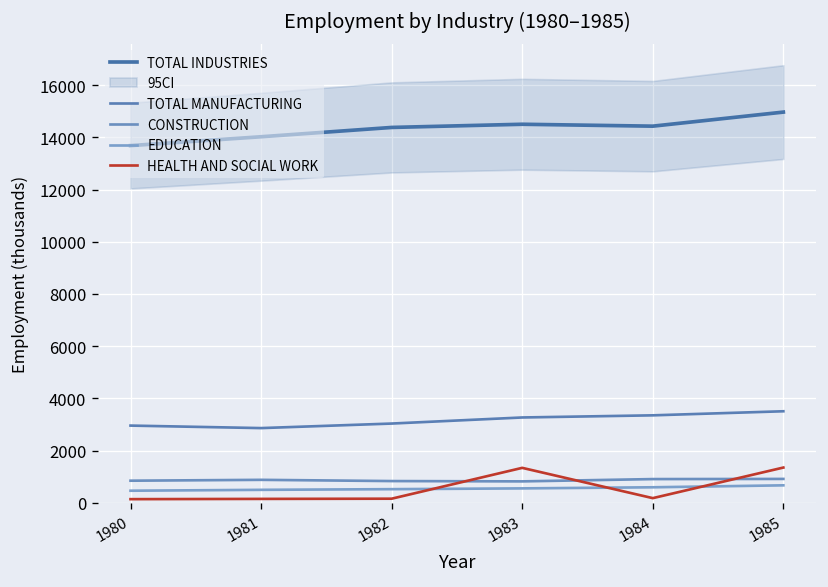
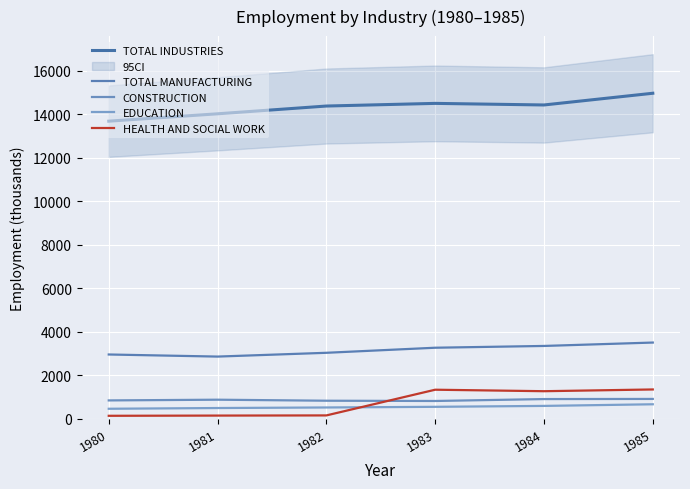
  {
    "HEALTH AND SOCIAL WORK": {
      "1980": 100,
      "1981": 100,
      "1982": 200,
      "1983": 1300,
-     "1984": 200,
+     "1984": 1300,
      "1985": 1300
    }
  }
